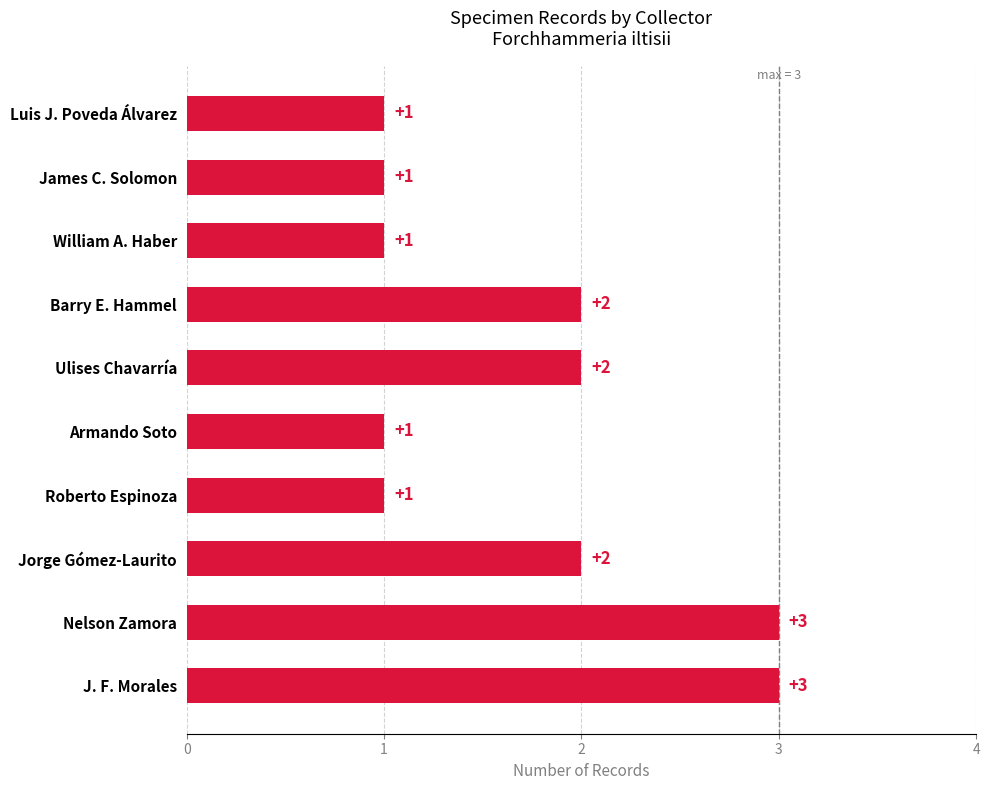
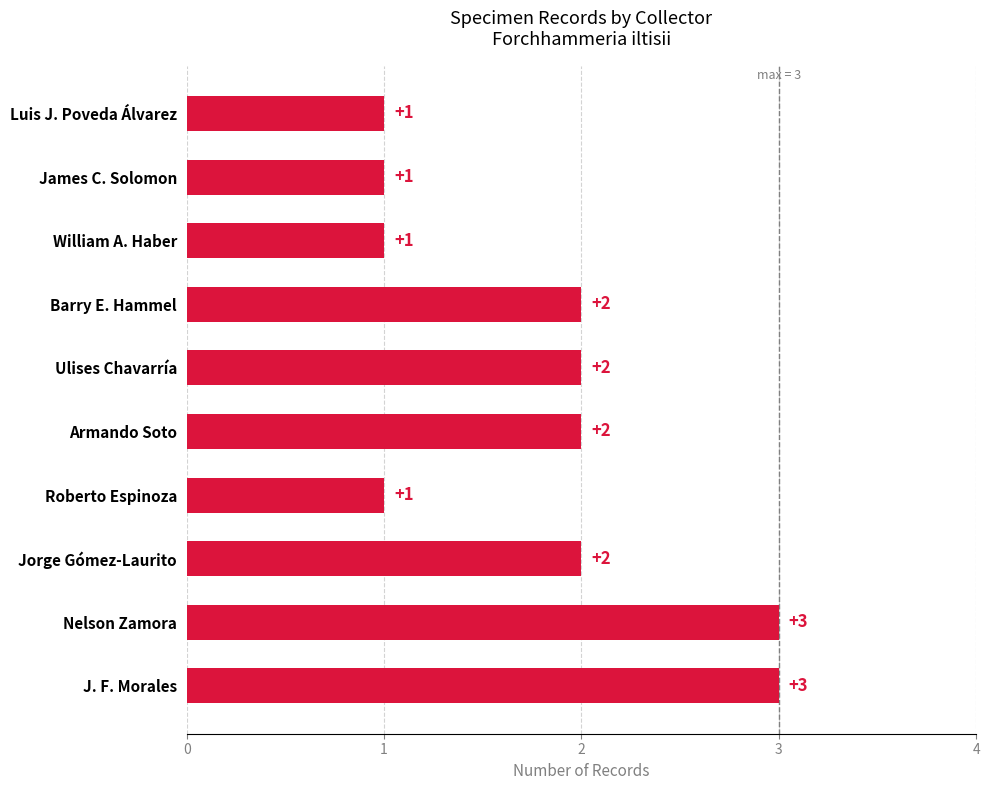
  {
    "Luis J. Poveda Álvarez": "+1",
    "James C. Solomon": "+1",
    "William A. Haber": "+1",
    "Barry E. Hammel": "+2",
    "Ulises Chavarría": "+2",
-   "Armando Soto": "+1",
+   "Armando Soto": "+2",
    "Roberto Espinoza": "+1",
    "Jorge Gómez-Laurito": "+2",
    "Nelson Zamora": "+3",
    "J. F. Morales": "+3"
  }
